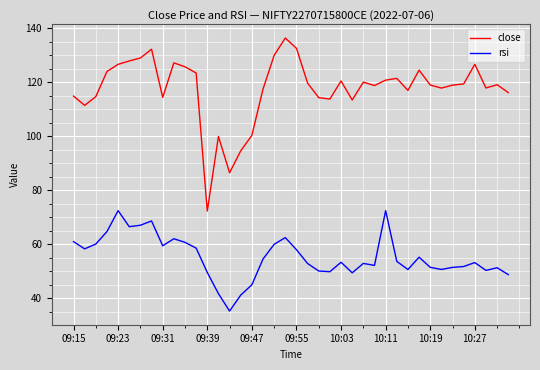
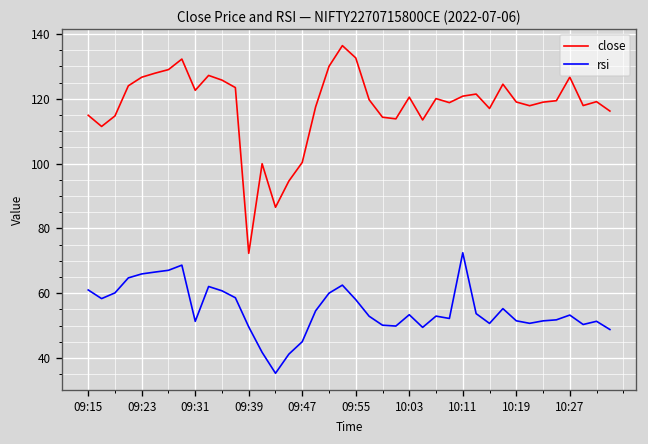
  {
    "close": {
      "09:15": 115,
      "09:23": 127,
-     "09:31": 114,
+     "09:31": 123,
      "09:39": 72,
      "09:47": 100,
      "09:55": 133,
      "10:03": 121,
      "10:11": 121,
      "10:19": 119,
      "10:27": 127
    },
    "rsi": {
      "09:15": 61,
-     "09:23": 72,
-     "09:31": 59,
+     "09:23": 66,
+     "09:31": 51,
      "09:39": 50,
      "09:47": 45,
      "09:55": 58,
      "10:03": 53,
      "10:11": 72,
      "10:19": 51,
      "10:27": 53
    }
  }
